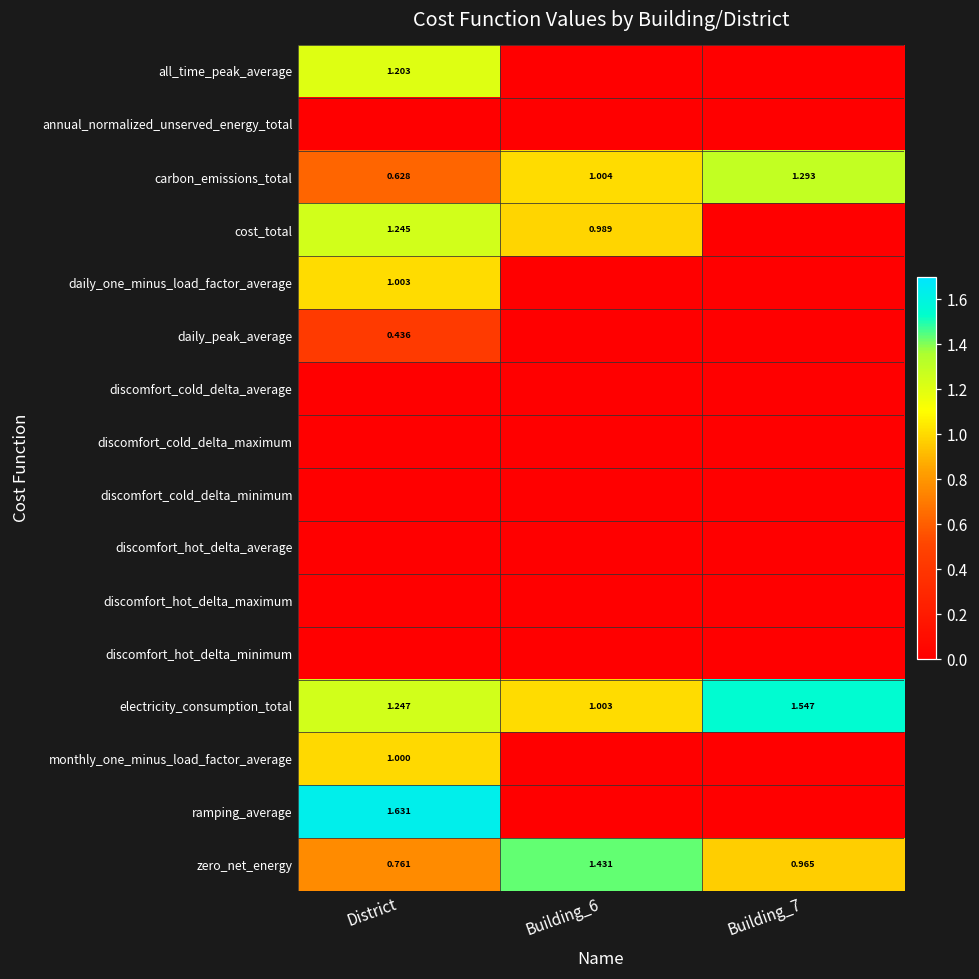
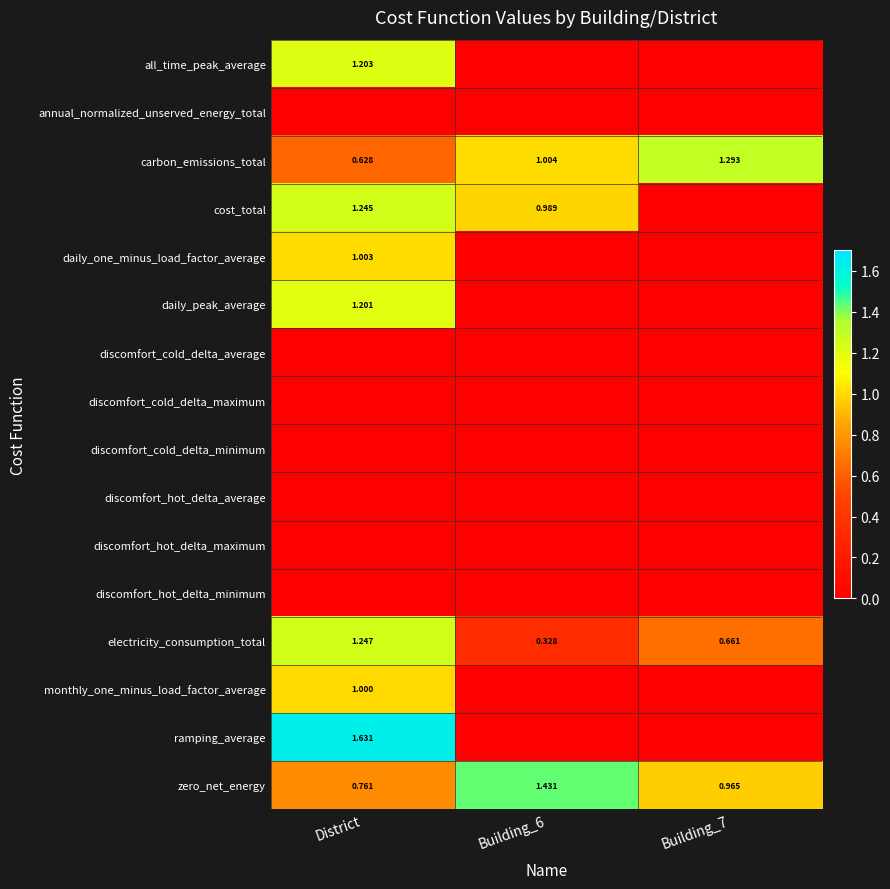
  {
    "all_time_peak_average": {
      "District": 1.203
    },
    "carbon_emissions_total": {
      "District": 0.628,
      "Building_6": 1.004,
      "Building_7": 1.293
    },
    "cost_total": {
      "District": 1.245,
      "Building_6": 0.989
    },
    "daily_one_minus_load_factor_average": {
      "District": 1.003
    },
    "daily_peak_average": {
-     "District": 0.436
+     "District": 1.201
    },
    "electricity_consumption_total": {
      "District": 1.247,
-     "Building_6": 1.003,
-     "Building_7": 1.547
+     "Building_6": 0.328,
+     "Building_7": 0.661
    },
    "monthly_one_minus_load_factor_average": {
      "District": 1.000
    },
    "ramping_average": {
      "District": 1.631
    },
    "zero_net_energy": {
      "District": 0.761,
      "Building_6": 1.431,
      "Building_7": 0.965
    }
  }
